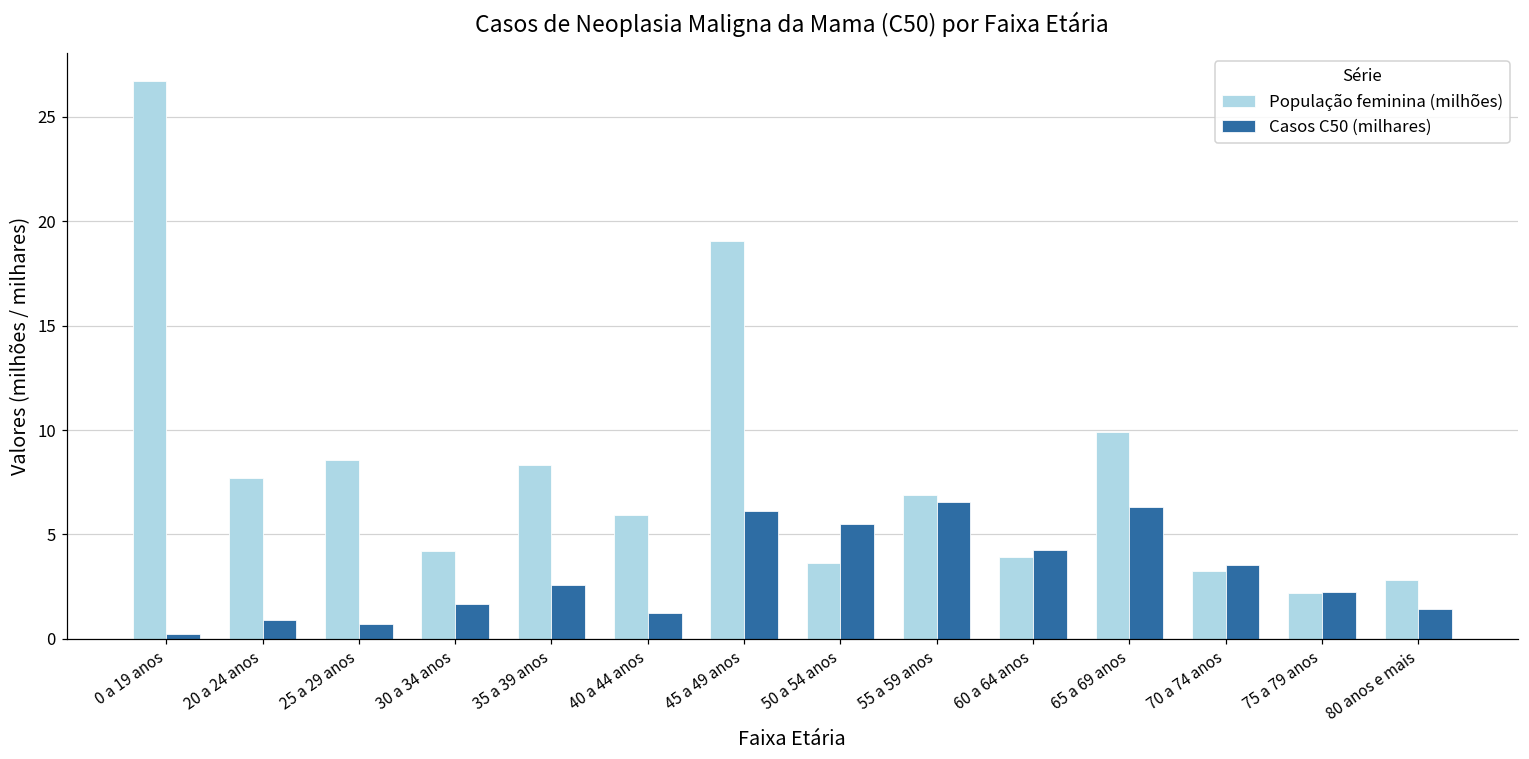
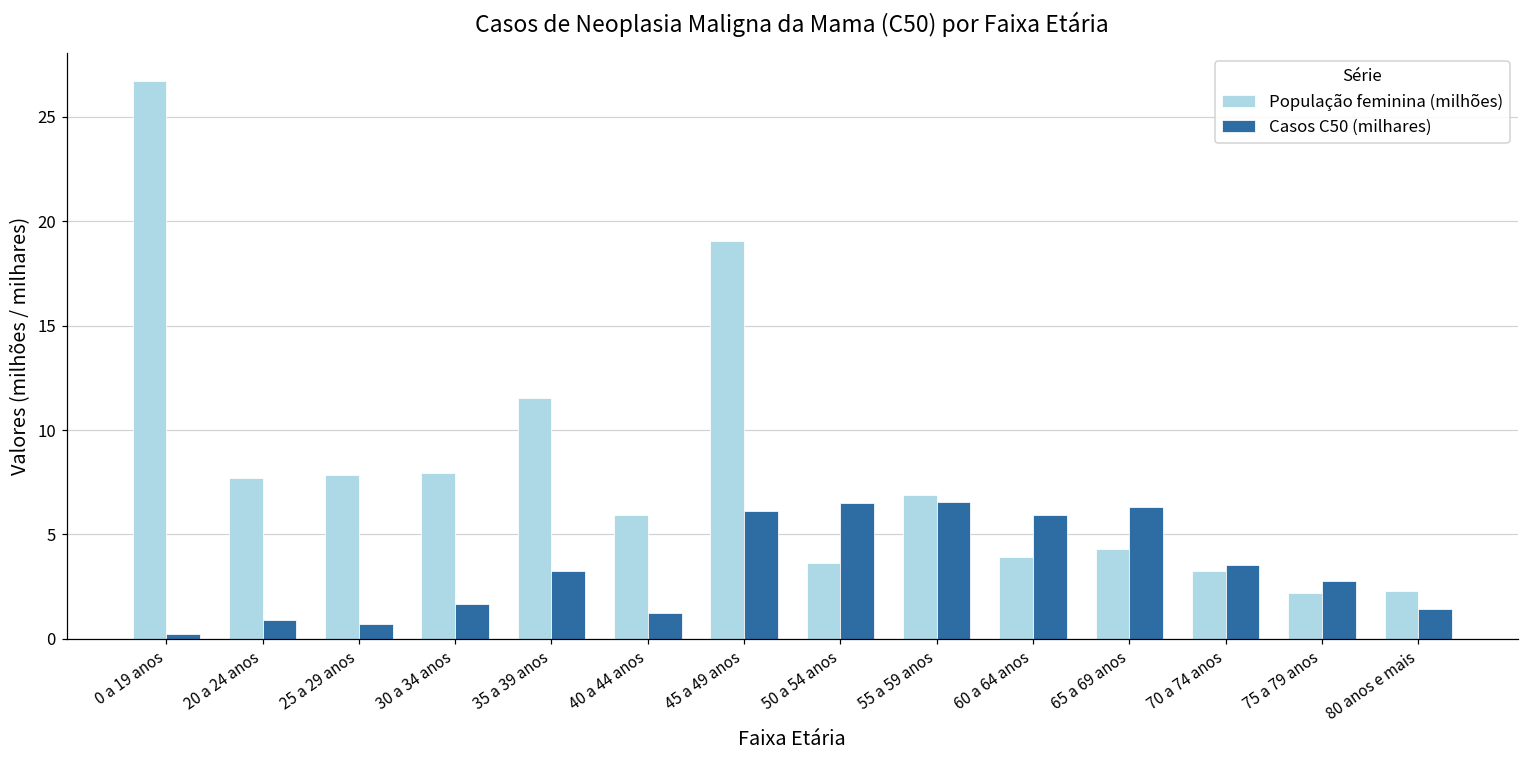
  {
    "População feminina (milhões)": {
      "0 a 19 anos": 26.7,
      "20 a 24 anos": 7.7,
-     "25 a 29 anos": 8.5,
-     "30 a 34 anos": 4.2,
-     "35 a 39 anos": 8.3,
+     "25 a 29 anos": 7.8,
+     "30 a 34 anos": 7.9,
+     "35 a 39 anos": 11.5,
      "40 a 44 anos": 5.9,
      "45 a 49 anos": 19.1,
      "50 a 54 anos": 3.6,
      "55 a 59 anos": 6.9,
      "60 a 64 anos": 3.9,
-     "65 a 69 anos": 9.9,
+     "65 a 69 anos": 4.3,
      "70 a 74 anos": 3.2,
      "75 a 79 anos": 2.2,
-     "80 anos e mais": 2.8
+     "80 anos e mais": 2.3
    },
    "Casos C50 (milhares)": {
      "0 a 19 anos": 0.2,
      "20 a 24 anos": 0.9,
      "25 a 29 anos": 0.7,
      "30 a 34 anos": 1.7,
-     "35 a 39 anos": 2.6,
+     "35 a 39 anos": 3.2,
      "40 a 44 anos": 1.3,
      "45 a 49 anos": 6.1,
-     "50 a 54 anos": 5.5,
+     "50 a 54 anos": 6.5,
      "55 a 59 anos": 6.5,
-     "60 a 64 anos": 4.2,
+     "60 a 64 anos": 5.9,
      "65 a 69 anos": 6.3,
      "70 a 74 anos": 3.5,
-     "75 a 79 anos": 2.3,
+     "75 a 79 anos": 2.8,
      "80 anos e mais": 1.4
    }
  }
